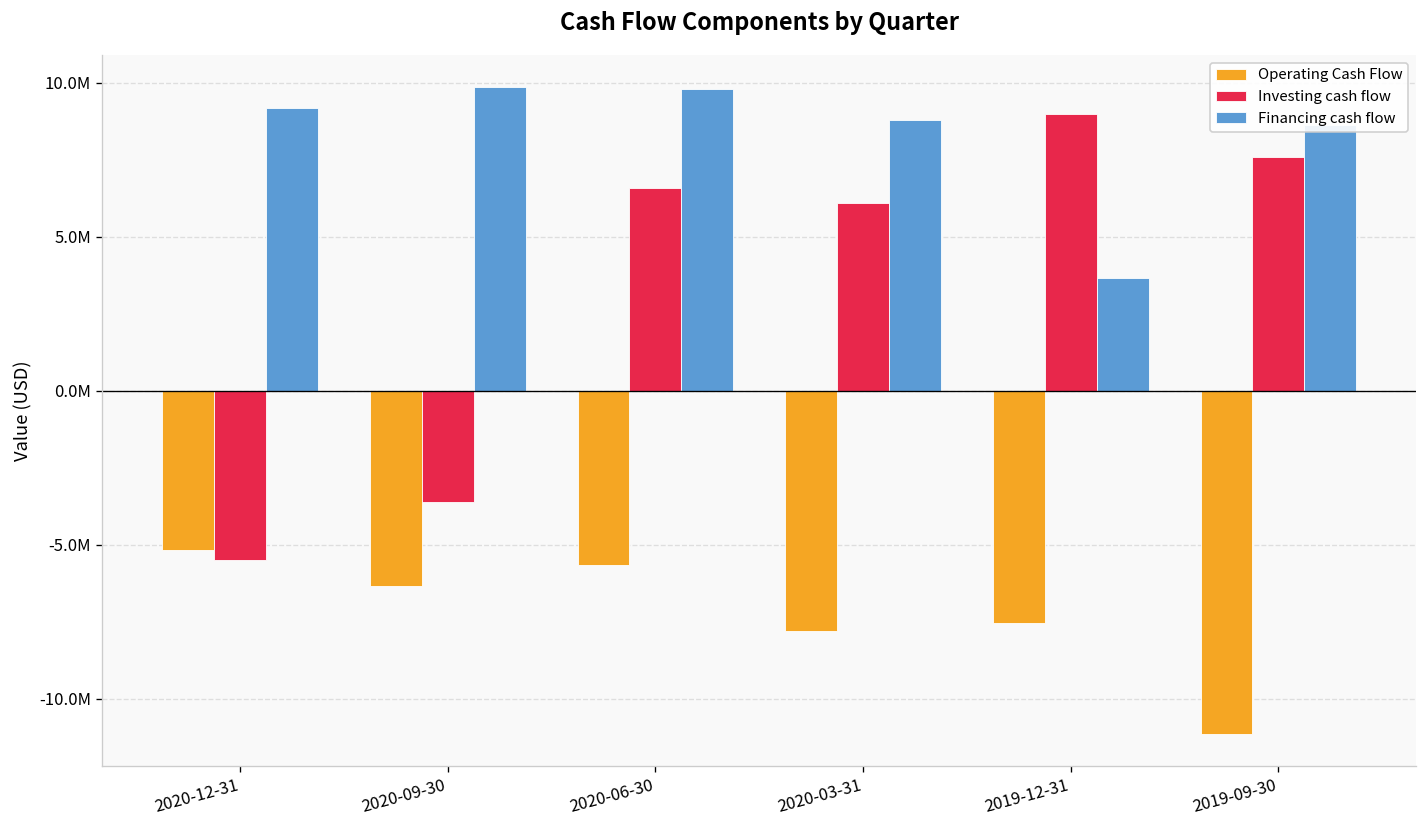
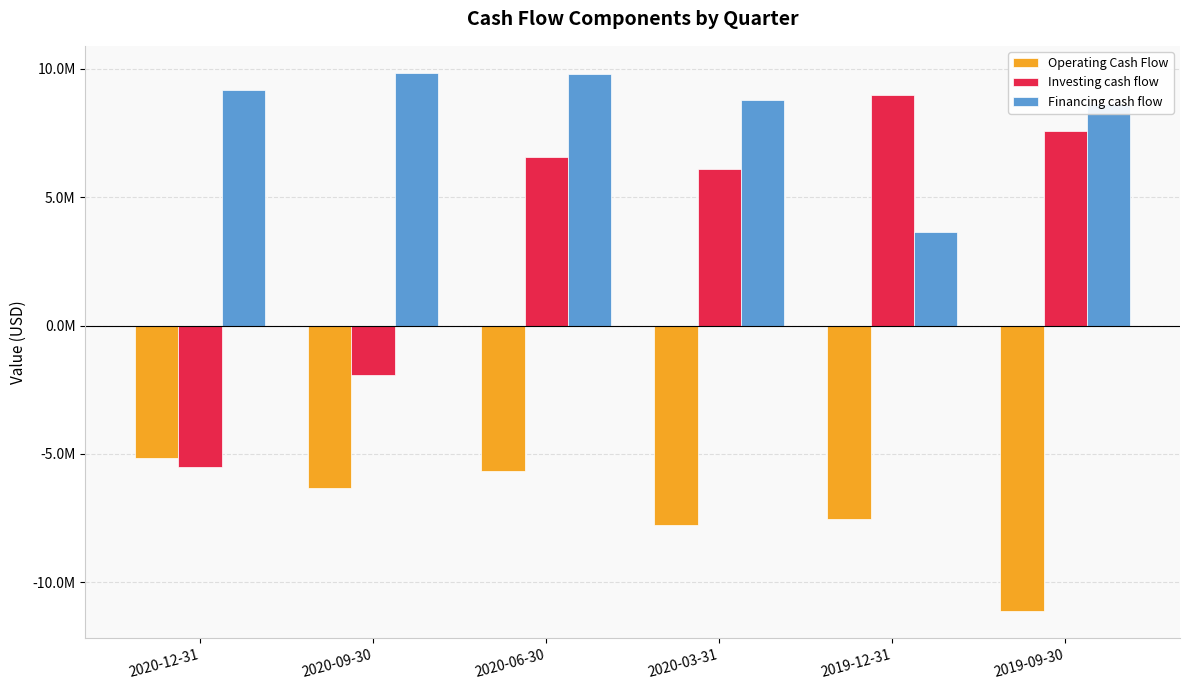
  {
    "Operating Cash Flow": {
      "2020-12-31": -5200000,
      "2020-09-30": -6300000,
      "2020-06-30": -5700000,
      "2020-03-31": -7800000,
      "2019-12-31": -7600000,
      "2019-09-30": -11100000
    },
    "Investing cash flow": {
      "2020-12-31": -5500000,
-     "2020-09-30": -3600000,
+     "2020-09-30": -1900000,
      "2020-06-30": 6600000,
      "2020-03-31": 6100000,
      "2019-12-31": 9000000,
      "2019-09-30": 7600000
    },
    "Financing cash flow": {
      "2020-12-31": 9200000,
      "2020-09-30": 9800000,
      "2020-06-30": 9800000,
      "2020-03-31": 8800000,
      "2019-12-31": 3700000
    }
  }
